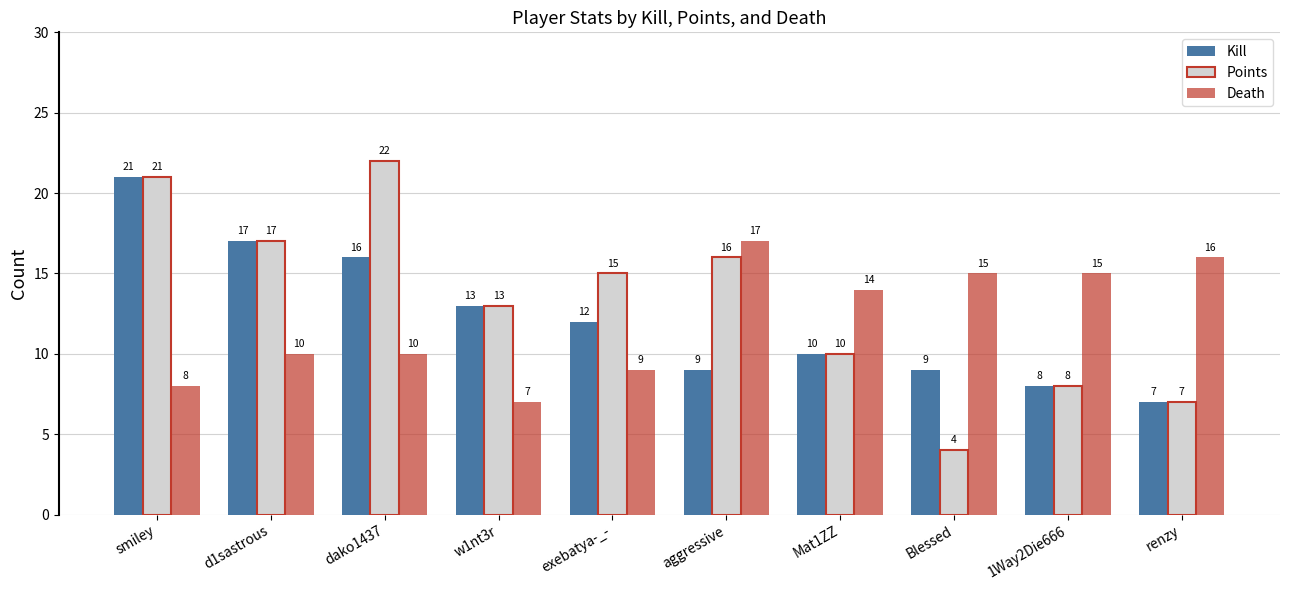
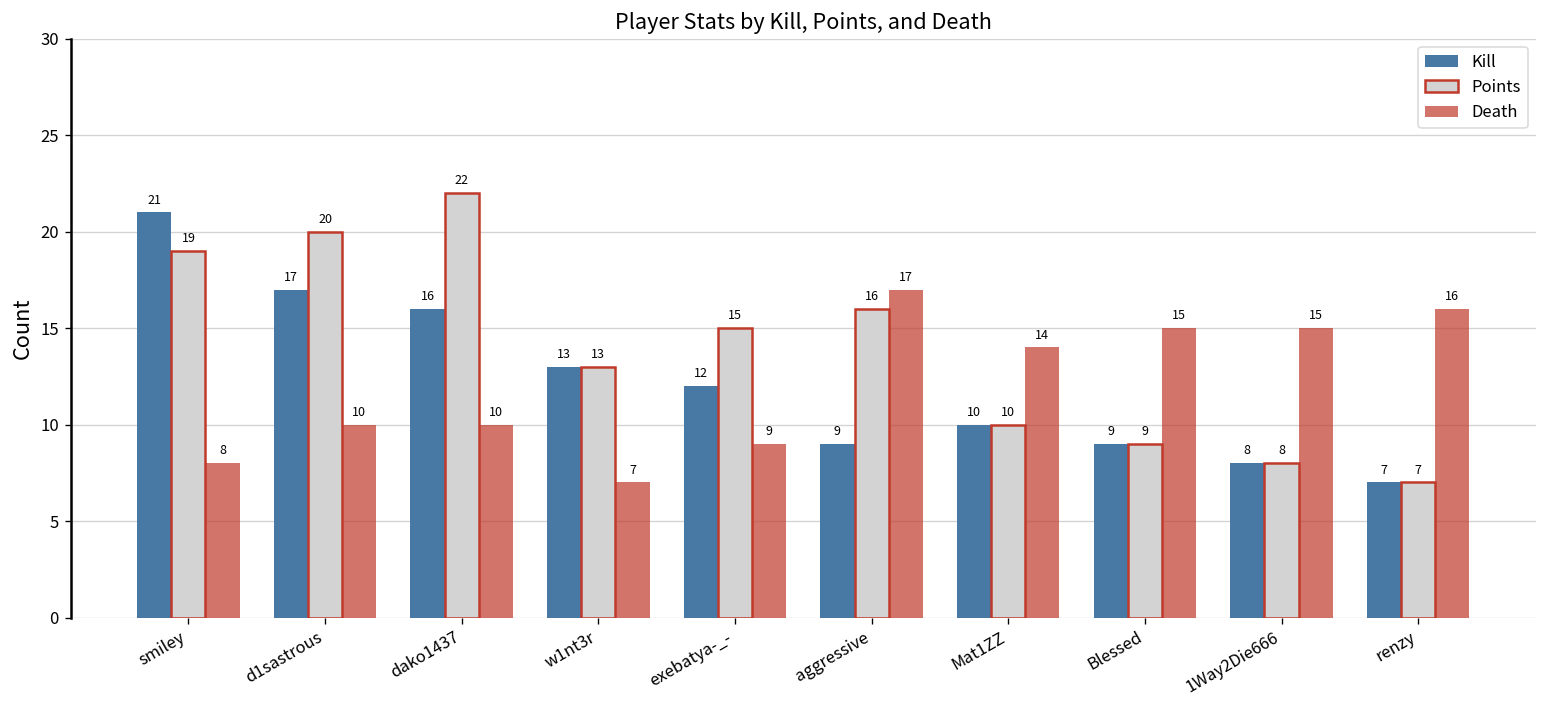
  {
    "Kill": {
      "smiley": 21,
      "d1sastrous": 17,
      "dako1437": 16,
      "w1nt3r": 13,
      "exebatya-_-": 12,
      "aggressive": 9,
      "Mat1ZZ": 10,
      "Blessed": 9,
      "1Way2Die666": 8,
      "renzy": 7
    },
    "Points": {
-     "smiley": 21,
-     "d1sastrous": 17,
+     "smiley": 19,
+     "d1sastrous": 20,
      "dako1437": 22,
      "w1nt3r": 13,
      "exebatya-_-": 15,
      "aggressive": 16,
      "Mat1ZZ": 10,
-     "Blessed": 4,
+     "Blessed": 9,
      "1Way2Die666": 8,
      "renzy": 7
    },
    "Death": {
      "smiley": 8,
      "d1sastrous": 10,
      "dako1437": 10,
      "w1nt3r": 7,
      "exebatya-_-": 9,
      "aggressive": 17,
      "Mat1ZZ": 14,
      "Blessed": 15,
      "1Way2Die666": 15,
      "renzy": 16
    }
  }
